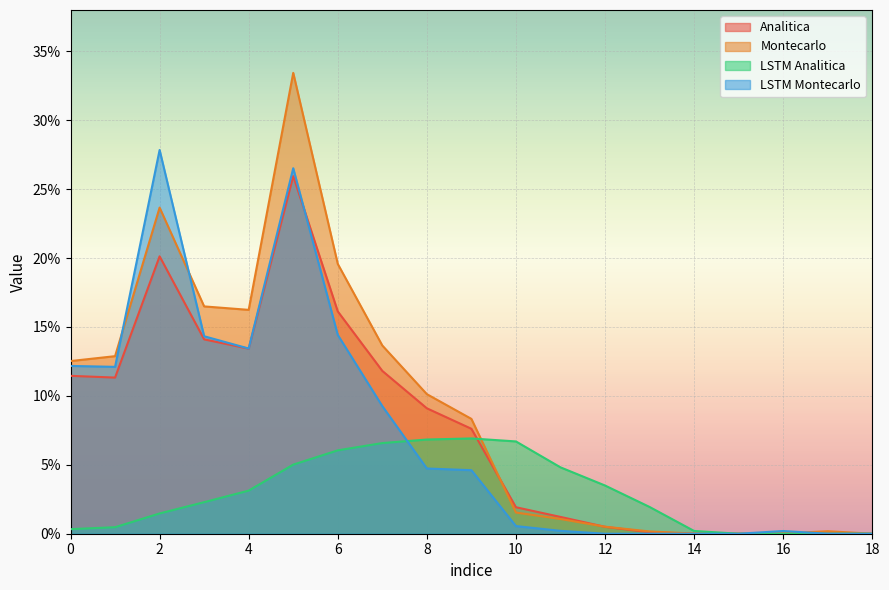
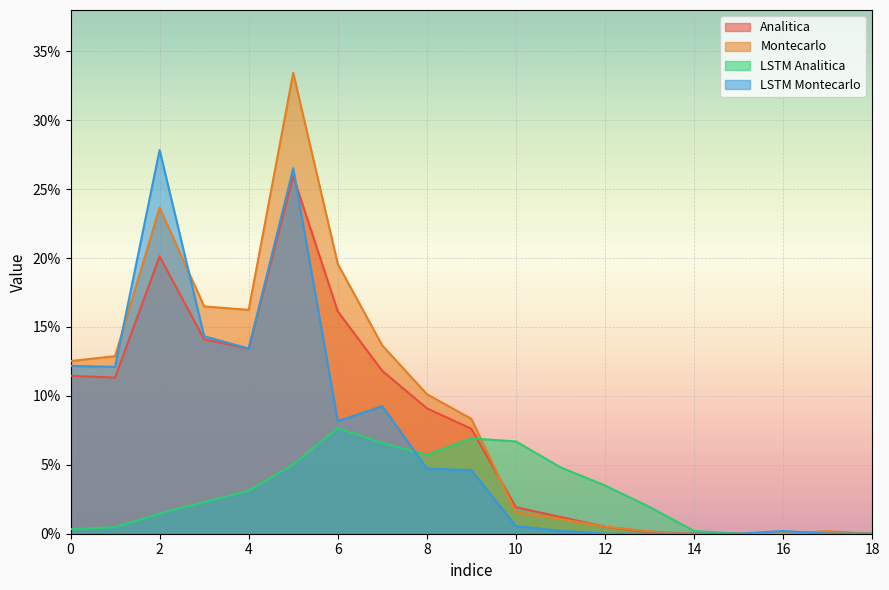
  {
    "LSTM Analitica": {
      "0": "0.3%",
      "2": "1.5%",
      "4": "3.1%",
-     "6": "6.1%",
-     "8": "6.8%",
+     "6": "7.7%",
+     "8": "5.7%",
      "10": "6.7%",
      "12": "3.5%",
      "14": "0.2%"
    },
    "LSTM Montecarlo": {
      "0": "12.2%",
      "2": "27.8%",
-     "6": "14.4%",
+     "6": "8.2%",
      "8": "4.7%",
      "10": "0.6%",
      "12": "0.0%"
    }
  }
